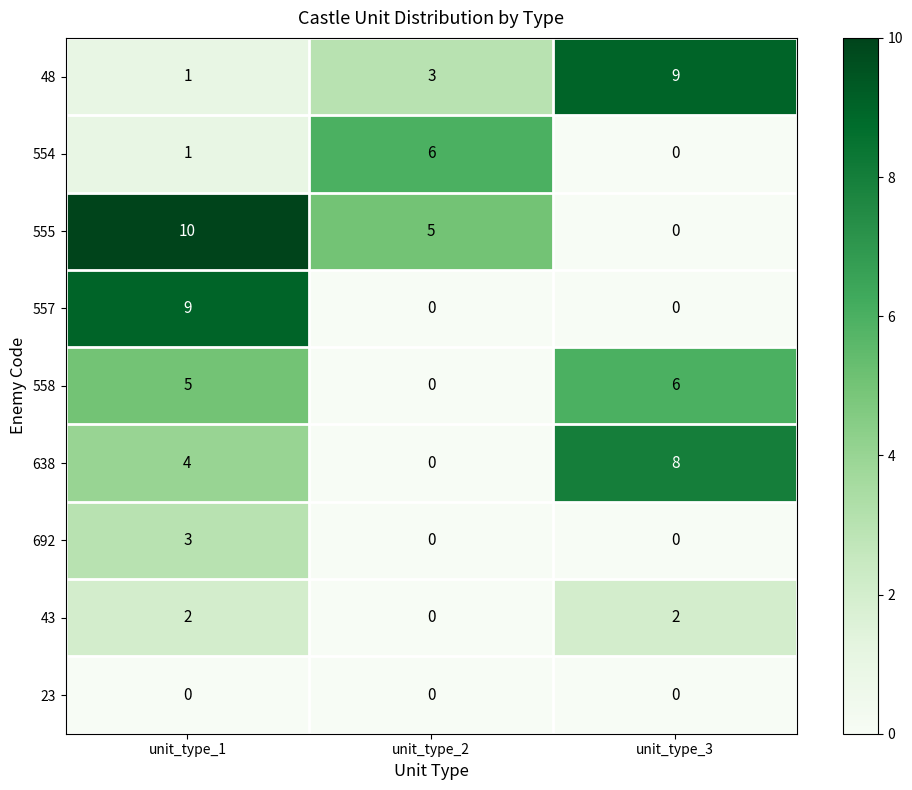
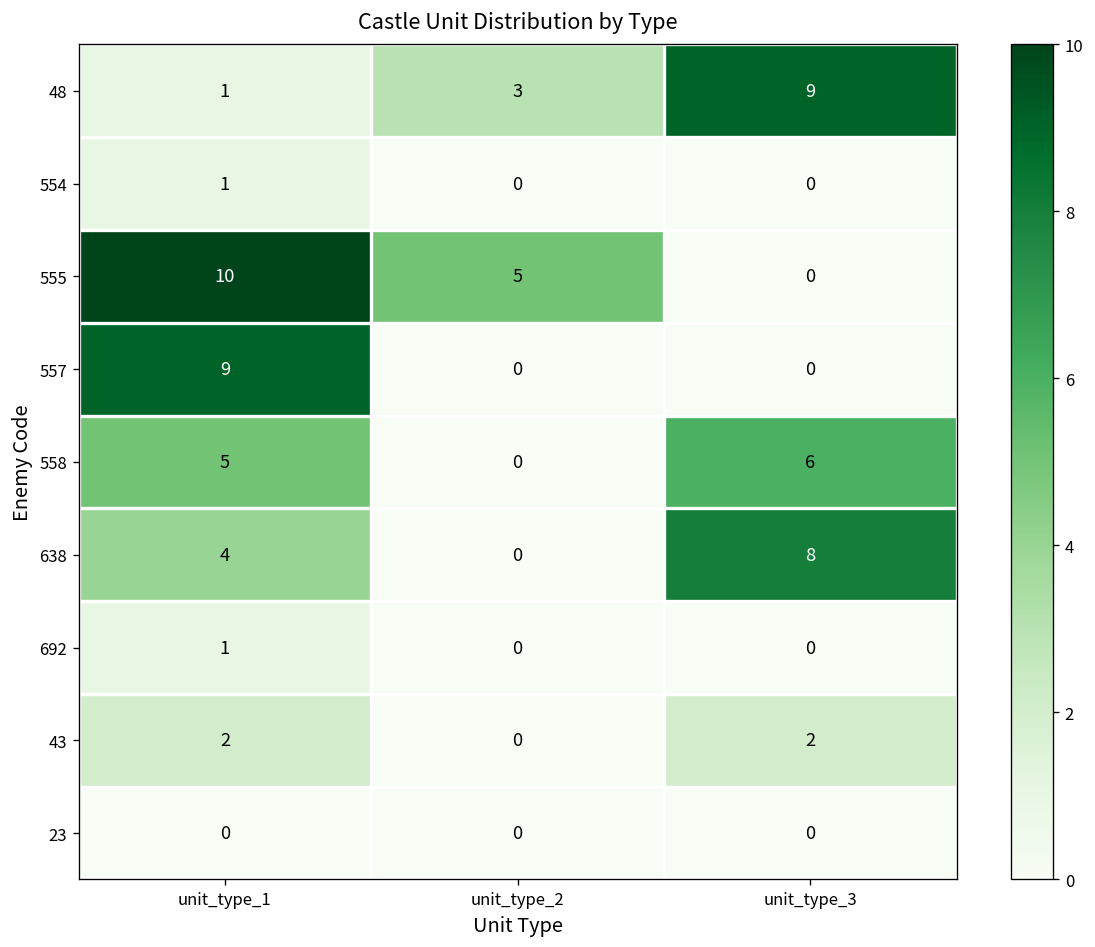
  {
    "48": {
      "unit_type_1": 1,
      "unit_type_2": 3,
      "unit_type_3": 9
    },
    "554": {
      "unit_type_1": 1,
-     "unit_type_2": 6,
+     "unit_type_2": 0,
      "unit_type_3": 0
    },
    "555": {
      "unit_type_1": 10,
      "unit_type_2": 5,
      "unit_type_3": 0
    },
    "557": {
      "unit_type_1": 9,
      "unit_type_2": 0,
      "unit_type_3": 0
    },
    "558": {
      "unit_type_1": 5,
      "unit_type_2": 0,
      "unit_type_3": 6
    },
    "638": {
      "unit_type_1": 4,
      "unit_type_2": 0,
      "unit_type_3": 8
    },
    "692": {
-     "unit_type_1": 3,
+     "unit_type_1": 1,
      "unit_type_2": 0,
      "unit_type_3": 0
    },
    "43": {
      "unit_type_1": 2,
      "unit_type_2": 0,
      "unit_type_3": 2
    },
    "23": {
      "unit_type_1": 0,
      "unit_type_2": 0,
      "unit_type_3": 0
    }
  }
